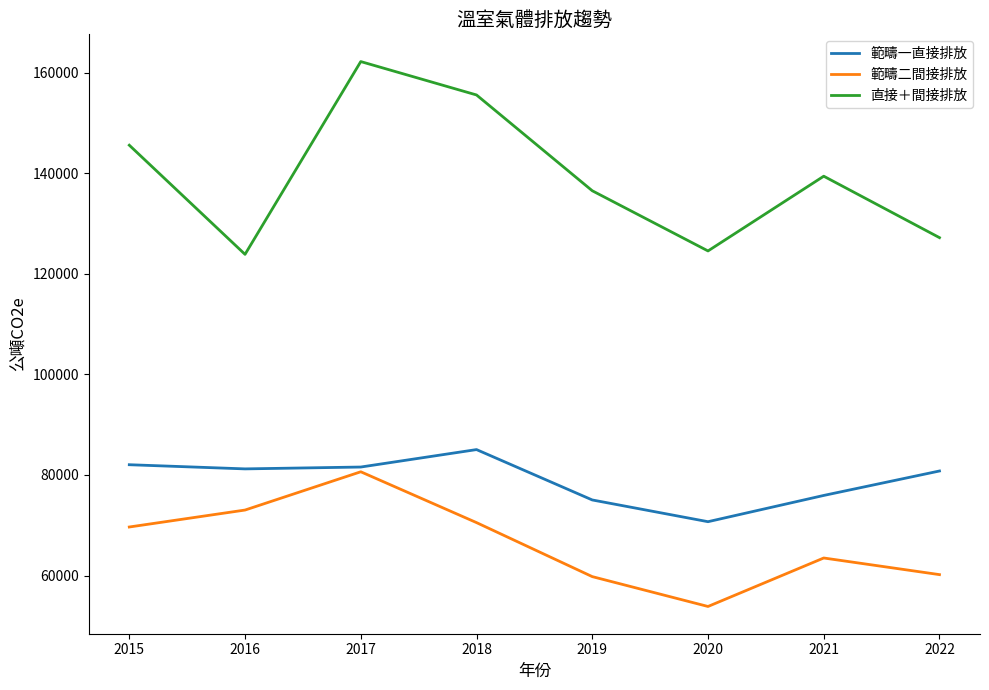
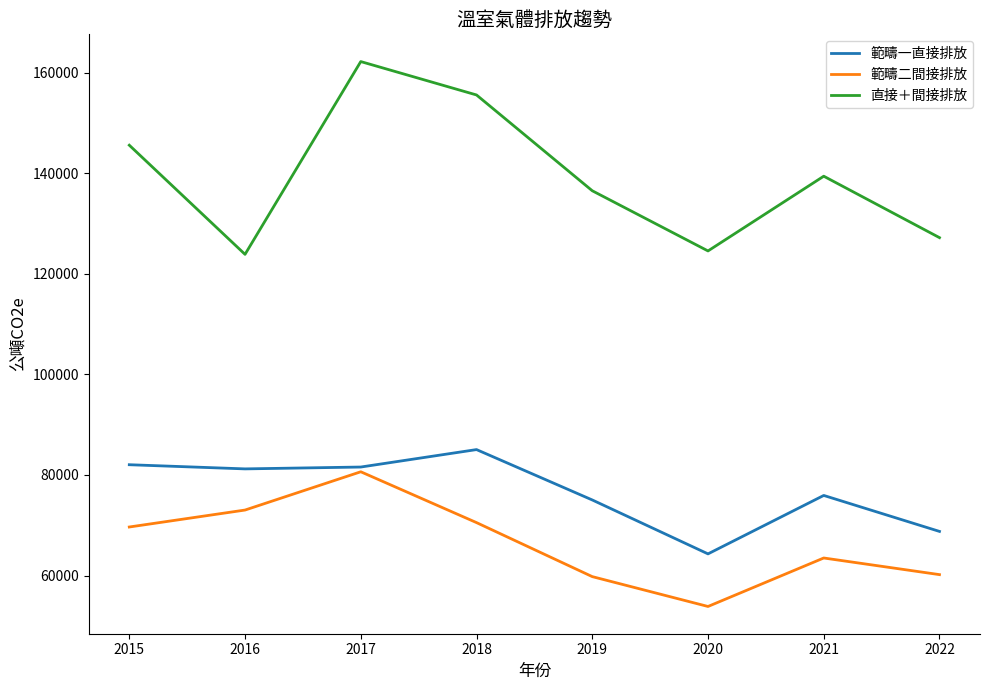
  {
    "範疇一直接排放": {
      "2015": 82000,
      "2016": 81000,
      "2017": 82000,
      "2018": 85000,
      "2019": 75000,
-     "2020": 71000,
+     "2020": 64000,
      "2021": 76000,
-     "2022": 81000
+     "2022": 69000
    },
    "範疇二間接排放": {
      "2015": 70000,
      "2016": 73000,
      "2017": 81000,
      "2018": 71000,
      "2019": 60000,
      "2020": 54000,
      "2021": 63000,
      "2022": 60000
    },
    "直接＋間接排放": {
      "2015": 146000,
      "2016": 124000,
      "2017": 162000,
      "2018": 156000,
      "2019": 137000,
      "2020": 125000,
      "2021": 139000,
      "2022": 127000
    }
  }
